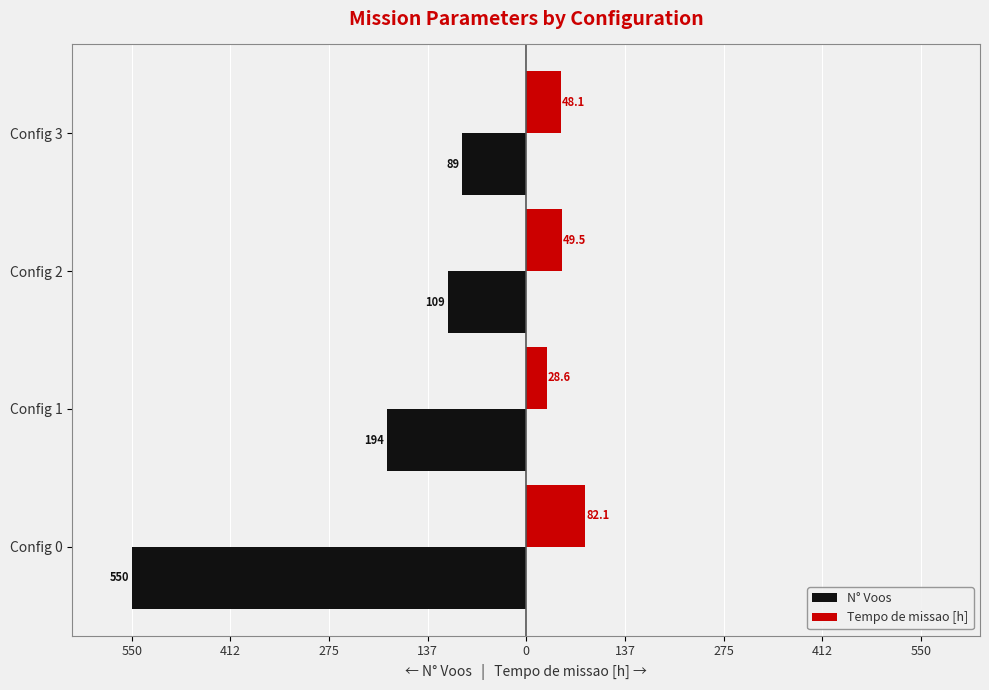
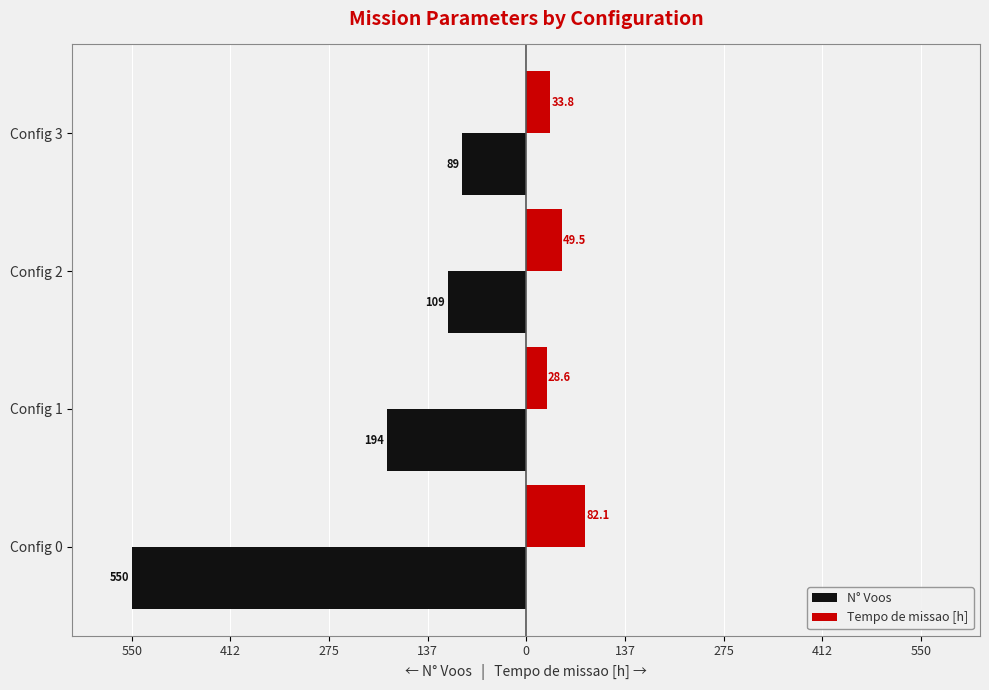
  {
    "Tempo de missao [h]": {
-     "Config 3": 48.1,
+     "Config 3": 33.8,
      "Config 2": 49.5,
      "Config 1": 28.6,
      "Config 0": 82.1
    }
  }
